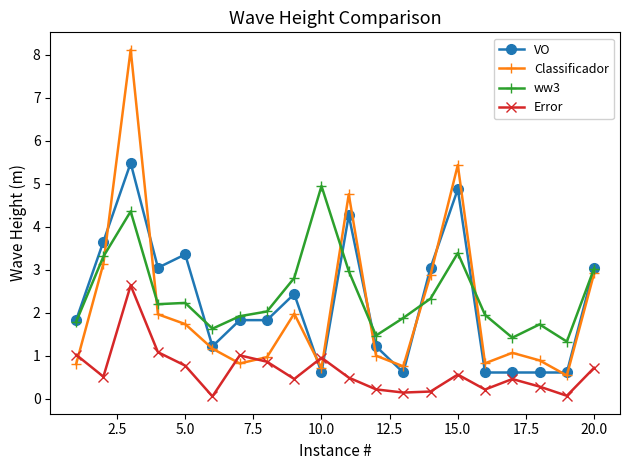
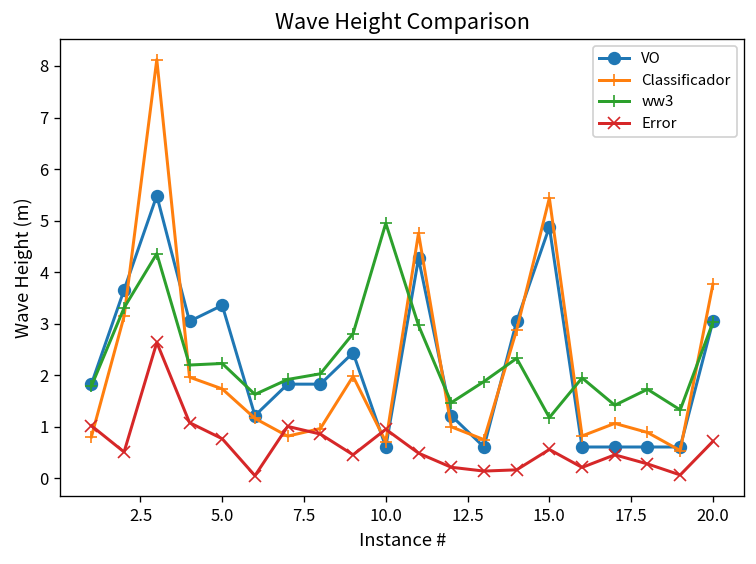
  {
    "VO": {
      "5.0": 3.4,
      "10.0": 0.6,
      "15.0": 4.9
    },
    "Classificador": {
      "5.0": 1.7,
      "10.0": 0.7,
      "15.0": 5.4,
-     "20.0": 2.9
+     "20.0": 3.8
    },
    "ww3": {
      "5.0": 2.2,
      "10.0": 5.0,
-     "15.0": 3.4
+     "15.0": 1.2
    },
    "Error": {
      "5.0": 0.8,
      "10.0": 1.0,
      "15.0": 0.6,
      "20.0": 0.7
    }
  }
